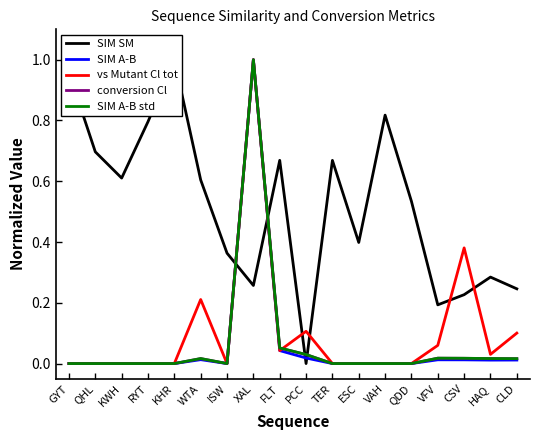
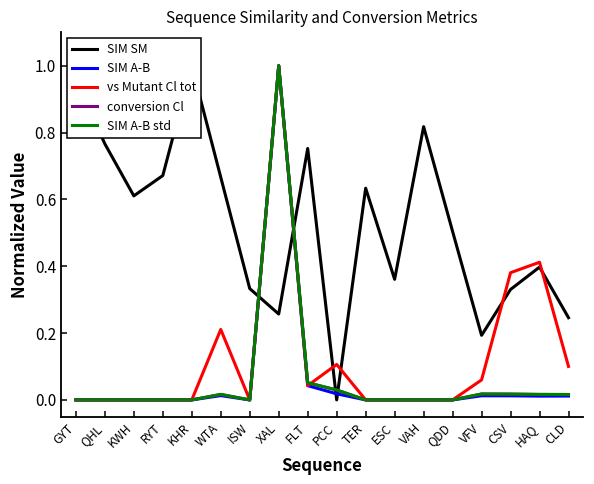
  {
    "SIM SM": {
-     "QHL": 0.70,
+     "QHL": 0.77,
      "KWH": 0.61,
-     "RYT": 0.80,
-     "WTA": 0.60,
-     "ISW": 0.36,
+     "RYT": 0.67,
+     "WTA": 0.67,
+     "ISW": 0.33,
      "XAL": 0.26,
-     "FLT": 0.67,
+     "FLT": 0.75,
      "PCC": 0.00,
-     "TER": 0.67,
-     "ESC": 0.40,
+     "TER": 0.63,
+     "ESC": 0.36,
      "VAH": 0.82,
-     "QDD": 0.53,
+     "QDD": 0.50,
      "VFV": 0.19,
-     "CSV": 0.23,
-     "HAQ": 0.28,
+     "CSV": 0.33,
+     "HAQ": 0.40,
      "CLD": 0.25
    },
    "SIM A-B": {
      "PCC": 0.02
    },
    "vs Mutant Cl tot": {
      "WTA": 0.21,
      "PCC": 0.11,
      "VFV": 0.06,
      "CSV": 0.38,
-     "HAQ": 0.03,
+     "HAQ": 0.41,
      "CLD": 0.10
    }
  }
